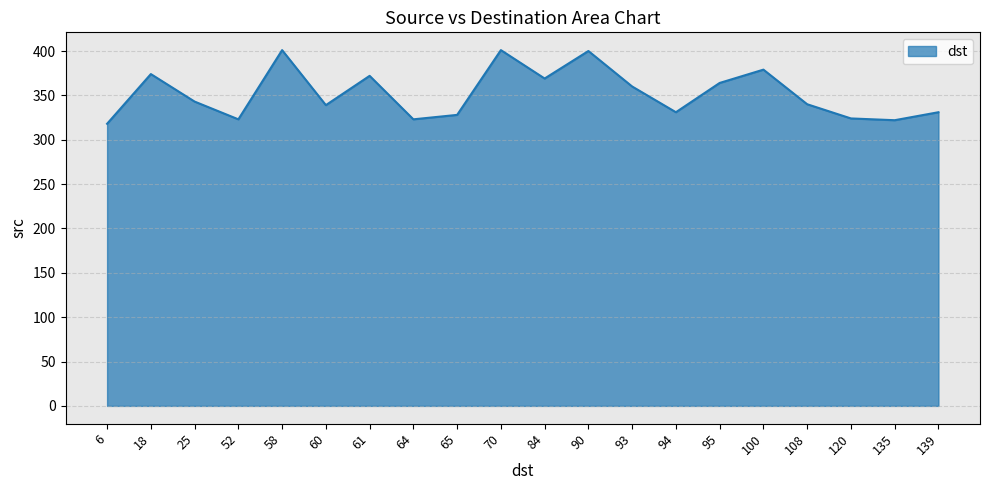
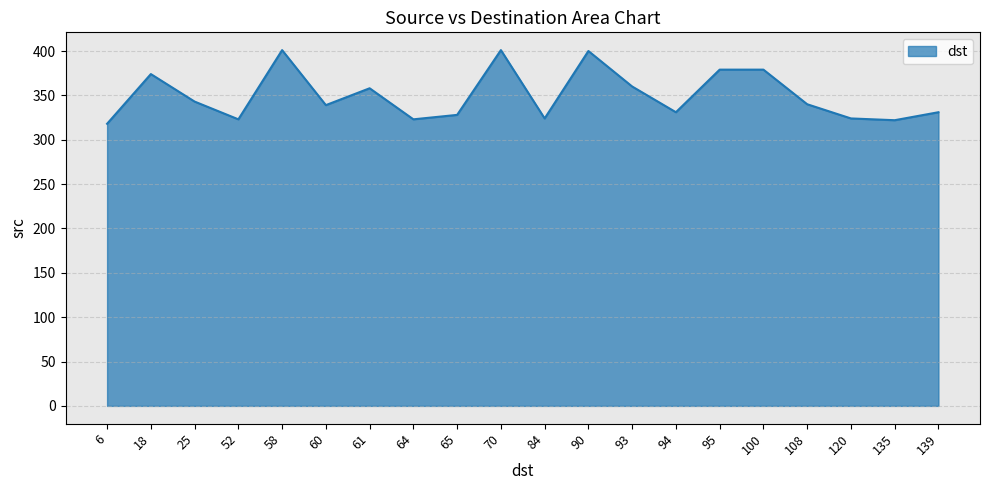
  {
    "6": 320,
    "18": 370,
    "25": 340,
    "52": 320,
    "58": 400,
    "60": 340,
-   "61": 370,
+   "61": 360,
    "64": 320,
    "65": 330,
    "70": 400,
-   "84": 370,
+   "84": 320,
    "90": 400,
    "93": 360,
    "94": 330,
-   "95": 360,
+   "95": 380,
    "100": 380,
    "108": 340,
    "120": 320,
    "135": 320,
    "139": 330
  }
